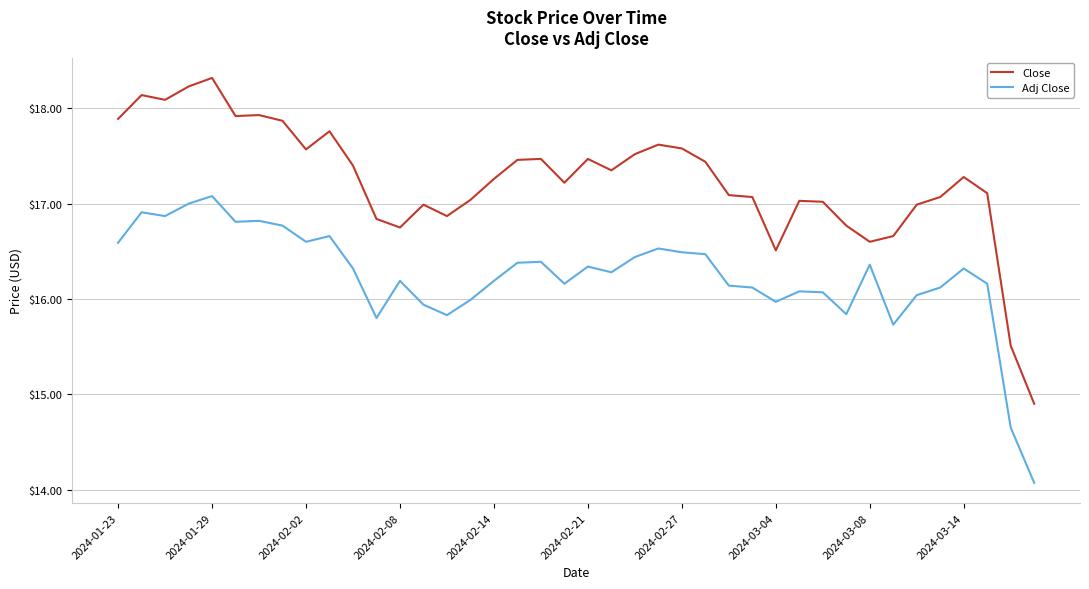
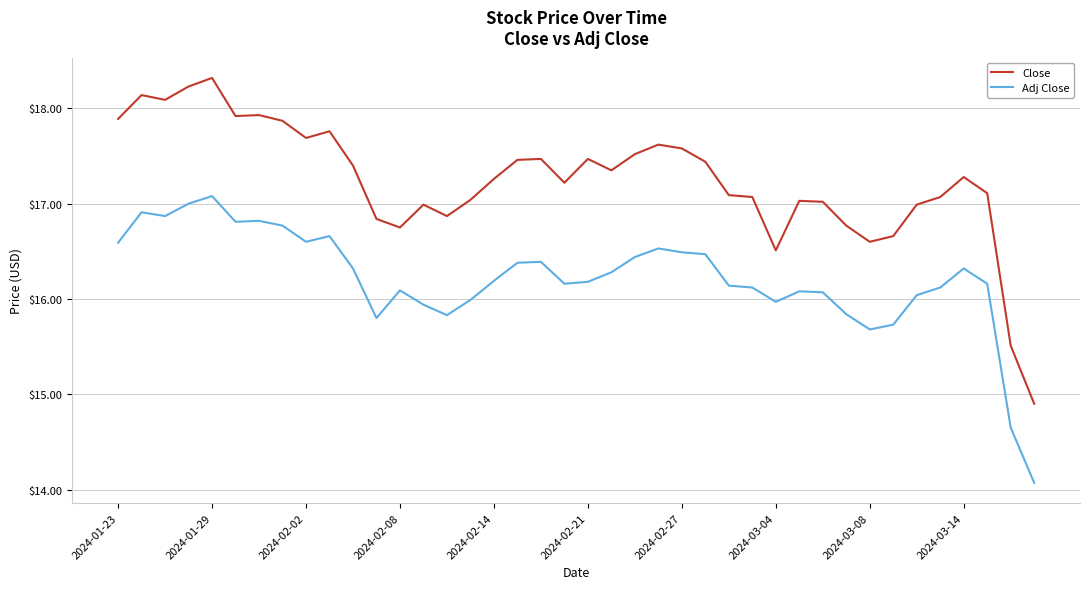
  {
    "Close": {
      "2024-01-23": "$17.9",
      "2024-01-29": "$18.3",
-     "2024-02-02": "$17.6",
+     "2024-02-02": "$17.7",
      "2024-02-08": "$16.8",
      "2024-02-14": "$17.3",
      "2024-02-21": "$17.5",
      "2024-02-27": "$17.6",
      "2024-03-04": "$16.5",
      "2024-03-08": "$16.6",
      "2024-03-14": "$17.3"
    },
    "Adj Close": {
      "2024-01-23": "$16.6",
      "2024-01-29": "$17.1",
      "2024-02-02": "$16.6",
-     "2024-02-08": "$16.2",
+     "2024-02-08": "$16.1",
      "2024-02-14": "$16.2",
-     "2024-02-21": "$16.3",
+     "2024-02-21": "$16.2",
      "2024-02-27": "$16.5",
      "2024-03-04": "$16.0",
-     "2024-03-08": "$16.4",
+     "2024-03-08": "$15.7",
      "2024-03-14": "$16.3"
    }
  }
